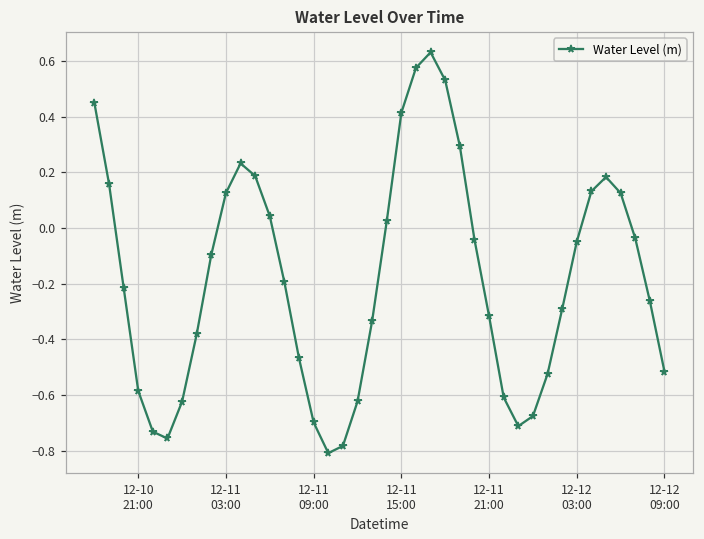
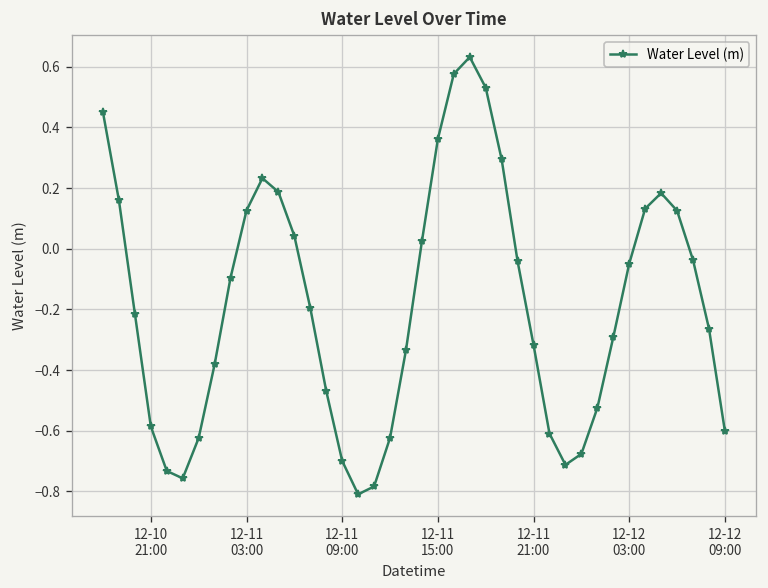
  {
    "12-10 21:00": -0.59,
    "12-11 03:00": 0.13,
    "12-11 09:00": -0.70,
-   "12-11 15:00": 0.41,
+   "12-11 15:00": 0.36,
    "12-11 21:00": -0.32,
    "12-12 03:00": -0.05,
-   "12-12 09:00": -0.52
+   "12-12 09:00": -0.60
  }
